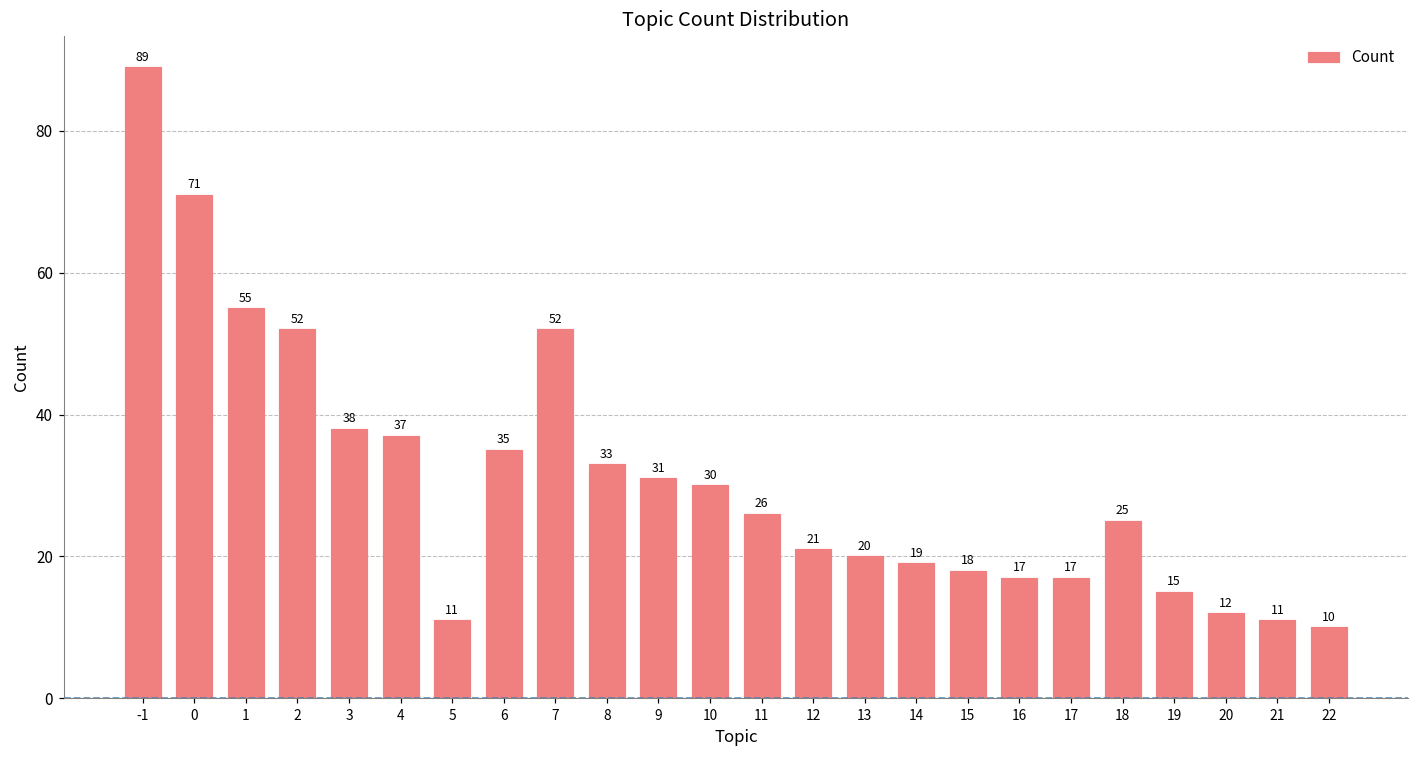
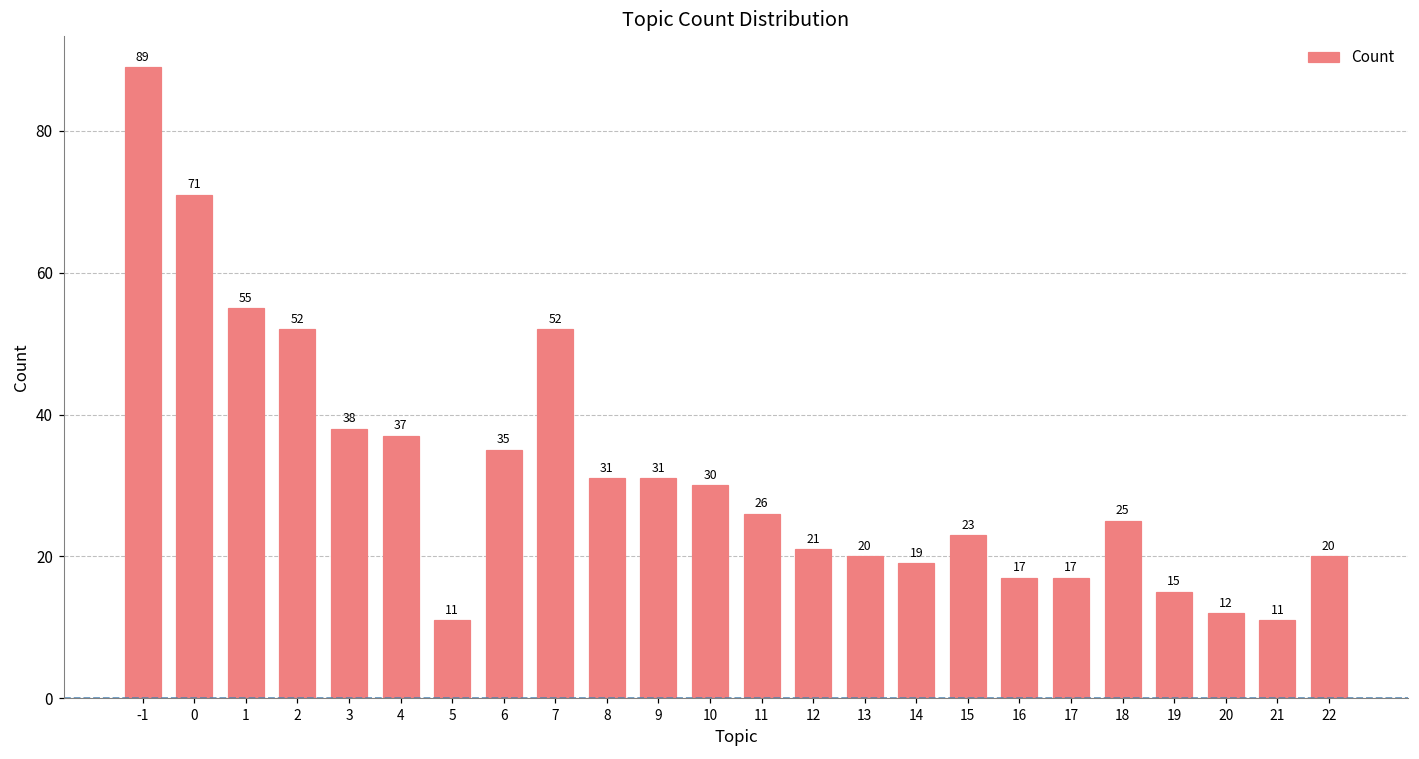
  {
    "-1": 89,
    "0": 71,
    "1": 55,
    "2": 52,
    "3": 38,
    "4": 37,
    "5": 11,
    "6": 35,
    "7": 52,
-   "8": 33,
+   "8": 31,
    "9": 31,
    "10": 30,
    "11": 26,
    "12": 21,
    "13": 20,
    "14": 19,
-   "15": 18,
+   "15": 23,
    "16": 17,
    "17": 17,
    "18": 25,
    "19": 15,
    "20": 12,
    "21": 11,
-   "22": 10
+   "22": 20
  }
